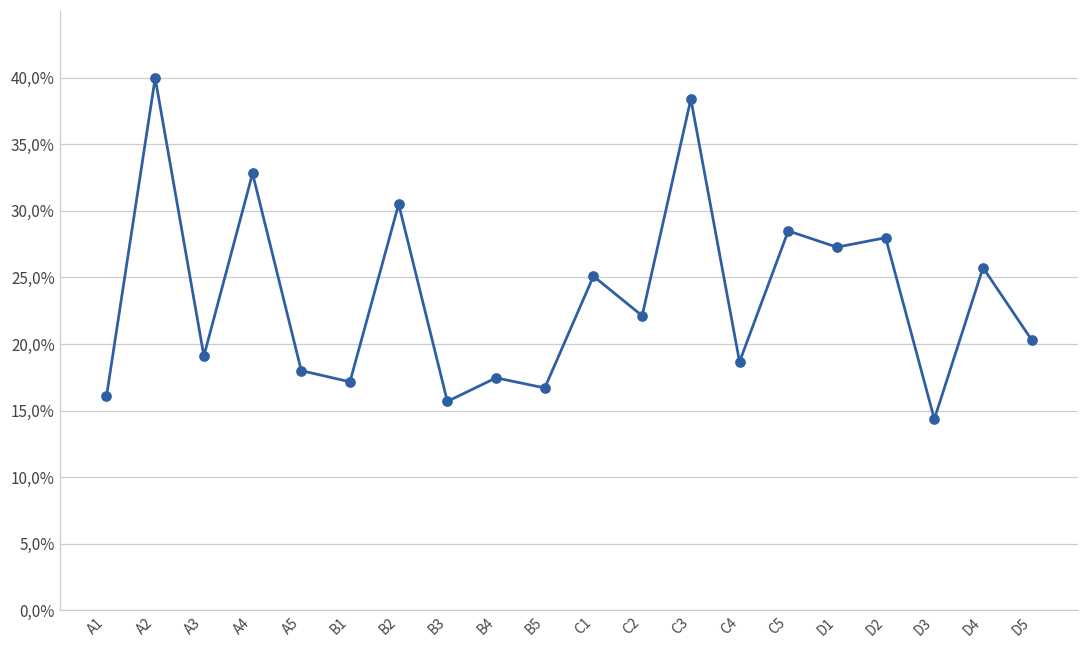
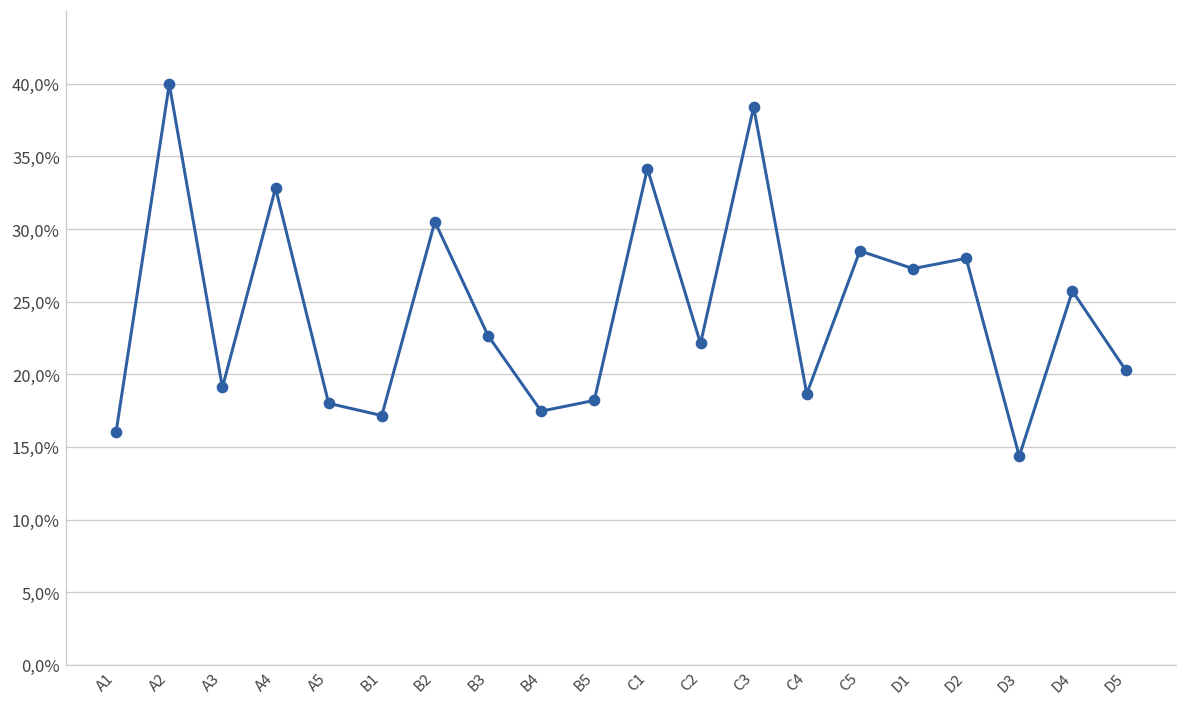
  {
    "A1": "161%",
    "A2": "400%",
    "A3": "191%",
    "A4": "328%",
    "A5": "180%",
    "B1": "172%",
    "B2": "305%",
-   "B3": "157%",
+   "B3": "227%",
    "B4": "175%",
-   "B5": "167%",
-   "C1": "251%",
+   "B5": "182%",
+   "C1": "342%",
    "C2": "221%",
    "C3": "384%",
    "C4": "187%",
    "C5": "285%",
    "D1": "273%",
    "D2": "280%",
    "D3": "144%",
    "D4": "257%",
    "D5": "203%"
  }
